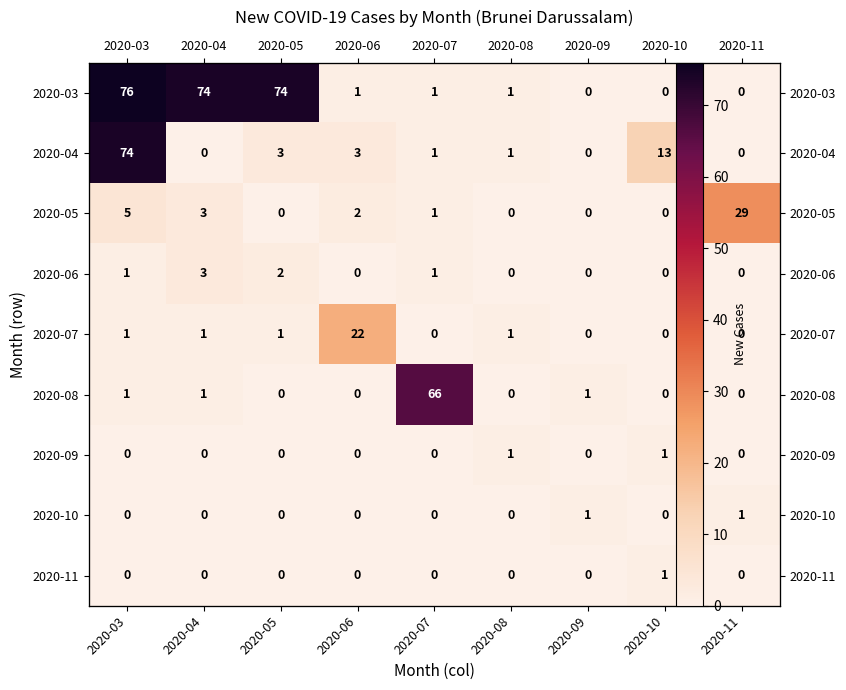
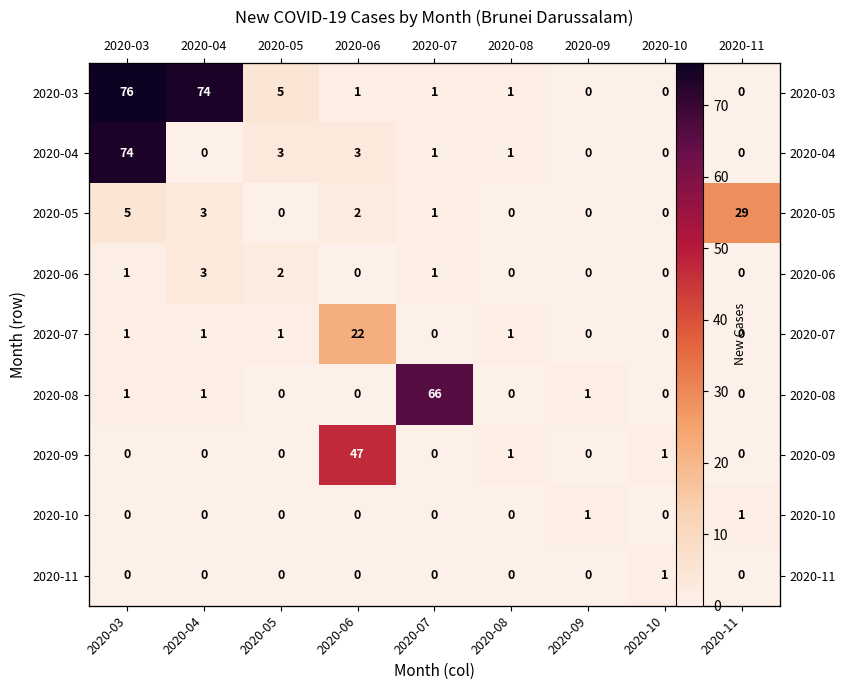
  {
    "2020-03": {
      "2020-03": 76,
      "2020-04": 74,
-     "2020-05": 74,
+     "2020-05": 5,
      "2020-06": 1,
      "2020-07": 1,
      "2020-08": 1,
      "2020-09": 0,
      "2020-10": 0,
      "2020-11": 0
    },
    "2020-04": {
      "2020-03": 74,
      "2020-04": 0,
      "2020-05": 3,
      "2020-06": 3,
      "2020-07": 1,
      "2020-08": 1,
      "2020-09": 0,
-     "2020-10": 13,
+     "2020-10": 0,
      "2020-11": 0
    },
    "2020-05": {
      "2020-03": 5,
      "2020-04": 3,
      "2020-05": 0,
      "2020-06": 2,
      "2020-07": 1,
      "2020-08": 0,
      "2020-09": 0,
      "2020-10": 0,
      "2020-11": 29
    },
    "2020-06": {
      "2020-03": 1,
      "2020-04": 3,
      "2020-05": 2,
      "2020-06": 0,
      "2020-07": 1,
      "2020-08": 0,
      "2020-09": 0,
      "2020-10": 0,
      "2020-11": 0
    },
    "2020-07": {
      "2020-03": 1,
      "2020-04": 1,
      "2020-05": 1,
      "2020-06": 22,
      "2020-07": 0,
      "2020-08": 1,
      "2020-09": 0,
      "2020-10": 0,
      "2020-11": 0
    },
    "2020-08": {
      "2020-03": 1,
      "2020-04": 1,
      "2020-05": 0,
      "2020-06": 0,
      "2020-07": 66,
      "2020-08": 0,
      "2020-09": 1,
      "2020-10": 0,
      "2020-11": 0
    },
    "2020-09": {
      "2020-03": 0,
      "2020-04": 0,
      "2020-05": 0,
-     "2020-06": 0,
+     "2020-06": 47,
      "2020-07": 0,
      "2020-08": 1,
      "2020-09": 0,
      "2020-10": 1,
      "2020-11": 0
    },
    "2020-10": {
      "2020-03": 0,
      "2020-04": 0,
      "2020-05": 0,
      "2020-06": 0,
      "2020-07": 0,
      "2020-08": 0,
      "2020-09": 1,
      "2020-10": 0,
      "2020-11": 1
    },
    "2020-11": {
      "2020-03": 0,
      "2020-04": 0,
      "2020-05": 0,
      "2020-06": 0,
      "2020-07": 0,
      "2020-08": 0,
      "2020-09": 0,
      "2020-10": 1,
      "2020-11": 0
    }
  }
